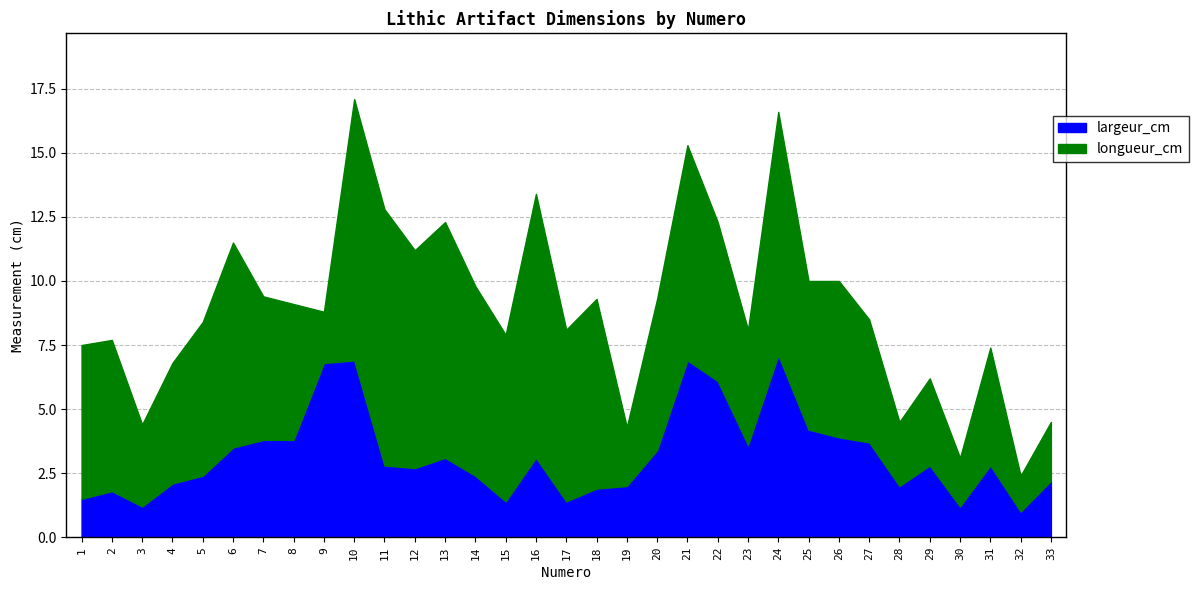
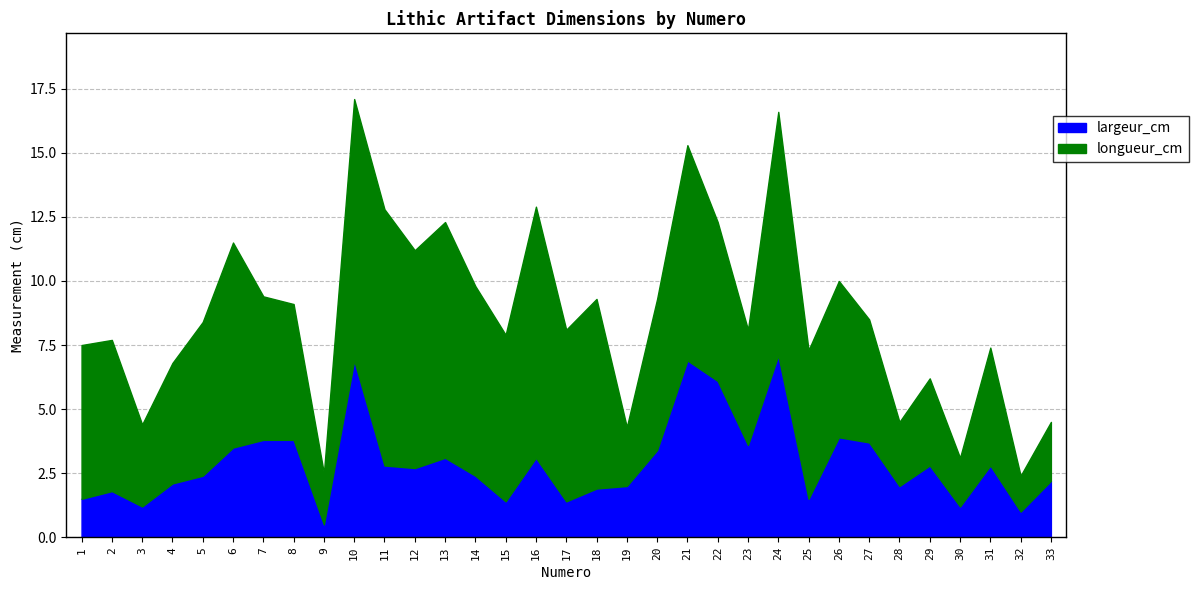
  {
    "largeur_cm": {
-     "9": 6.8,
-     "25": 4.2
+     "9": 0.5,
+     "25": 1.5
    },
    "longueur_cm": {
      "1": 6.0,
      "2": 5.9,
      "3": 3.2,
      "4": 4.7,
      "5": 6.0,
      "6": 8.0,
      "7": 5.6,
      "8": 5.3,
      "9": 2.0,
      "10": 10.2,
      "11": 10.0,
      "12": 8.5,
      "13": 9.2,
      "14": 7.4,
      "15": 6.5,
-     "16": 10.3,
+     "16": 9.8,
      "17": 6.7,
      "18": 7.4,
      "19": 2.3,
      "20": 5.9,
      "21": 8.4,
      "22": 6.2,
      "23": 4.5,
      "24": 9.5,
      "25": 5.8,
      "26": 6.1,
      "27": 4.8,
      "28": 2.5,
      "29": 3.4,
      "30": 1.9,
      "31": 4.6,
      "32": 1.4,
      "33": 2.3
    }
  }
